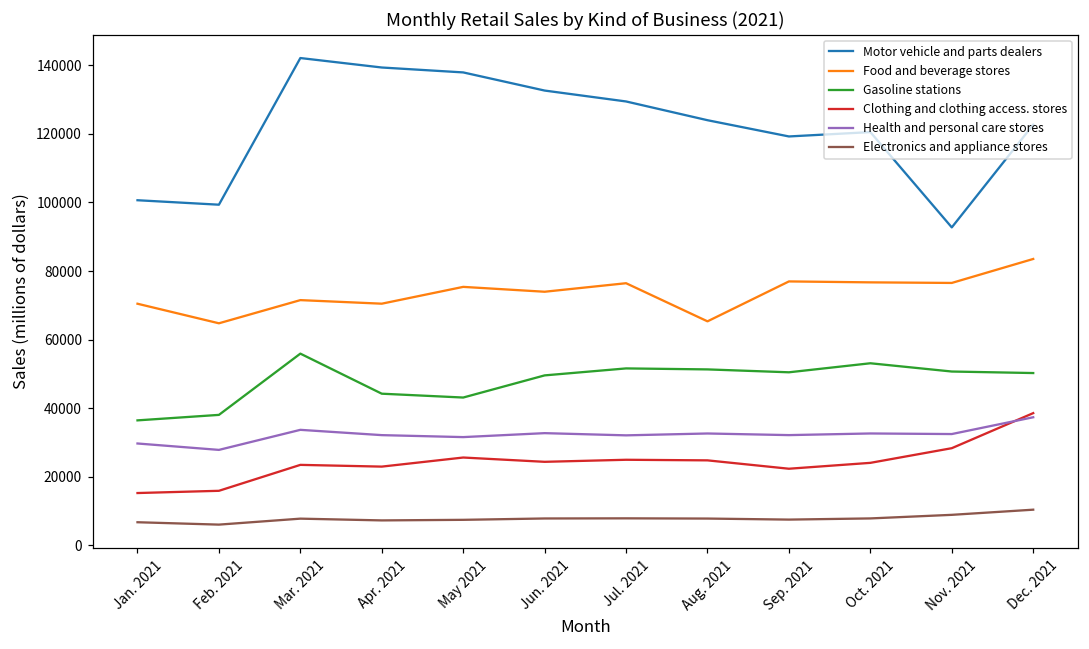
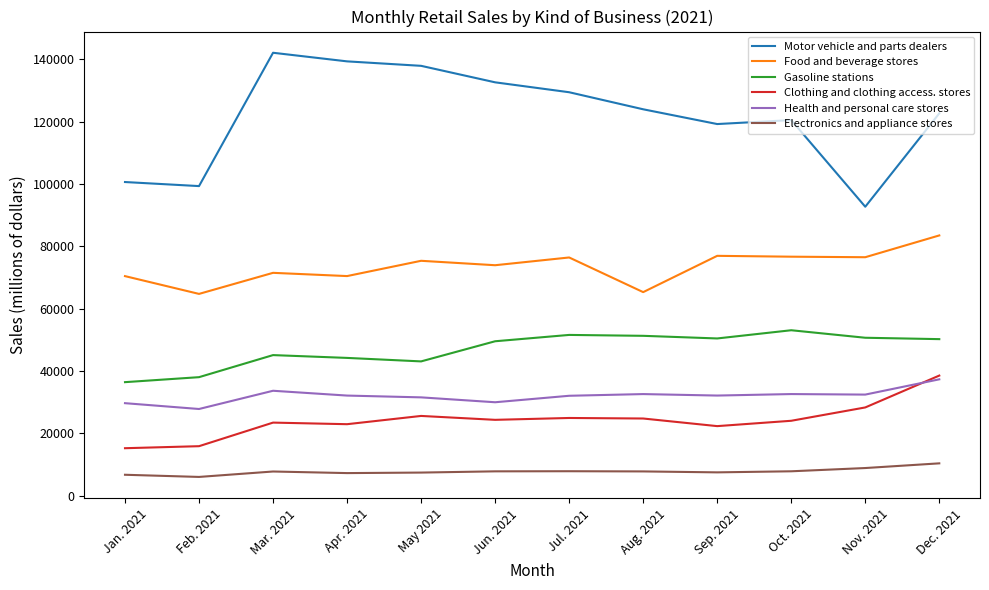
  {
    "Motor vehicle and parts dealers": {
      "Jan. 2021": 101000,
      "Feb. 2021": 99000,
      "Mar. 2021": 142000,
      "Apr. 2021": 139000,
      "May 2021": 138000,
      "Jun. 2021": 133000,
      "Jul. 2021": 129000,
      "Aug. 2021": 124000,
      "Sep. 2021": 119000,
      "Nov. 2021": 93000
    },
    "Food and beverage stores": {
      "Jan. 2021": 70000,
      "Feb. 2021": 65000,
      "Mar. 2021": 72000,
      "Apr. 2021": 70000,
      "May 2021": 75000,
      "Jun. 2021": 74000,
      "Jul. 2021": 76000,
      "Aug. 2021": 65000,
      "Sep. 2021": 77000,
      "Oct. 2021": 77000,
      "Nov. 2021": 77000,
      "Dec. 2021": 84000
    },
    "Gasoline stations": {
      "Jan. 2021": 36000,
      "Feb. 2021": 38000,
-     "Mar. 2021": 56000,
+     "Mar. 2021": 45000,
      "Apr. 2021": 44000,
      "May 2021": 43000,
      "Jun. 2021": 50000,
      "Jul. 2021": 52000,
      "Aug. 2021": 51000,
      "Sep. 2021": 50000,
      "Oct. 2021": 53000,
      "Nov. 2021": 51000,
      "Dec. 2021": 50000
    },
    "Clothing and clothing access. stores": {
      "Jan. 2021": 15000,
      "Feb. 2021": 16000,
      "Mar. 2021": 23000,
      "Apr. 2021": 23000,
      "May 2021": 26000,
      "Jun. 2021": 24000,
      "Jul. 2021": 25000,
      "Aug. 2021": 25000,
      "Sep. 2021": 22000,
      "Oct. 2021": 24000,
      "Nov. 2021": 28000,
      "Dec. 2021": 39000
    },
    "Health and personal care stores": {
      "Jan. 2021": 30000,
      "Feb. 2021": 28000,
      "Mar. 2021": 34000,
      "Apr. 2021": 32000,
      "May 2021": 32000,
-     "Jun. 2021": 33000,
+     "Jun. 2021": 30000,
      "Jul. 2021": 32000,
      "Aug. 2021": 33000,
      "Sep. 2021": 32000,
      "Oct. 2021": 33000,
      "Nov. 2021": 32000,
      "Dec. 2021": 37000
    },
    "Electronics and appliance stores": {
      "Jan. 2021": 7000,
      "Feb. 2021": 6000,
      "Mar. 2021": 8000,
      "Apr. 2021": 7000,
      "May 2021": 7000,
      "Jun. 2021": 8000,
      "Jul. 2021": 8000,
      "Aug. 2021": 8000,
      "Sep. 2021": 8000,
      "Oct. 2021": 8000,
      "Nov. 2021": 9000,
      "Dec. 2021": 10000
    }
  }
